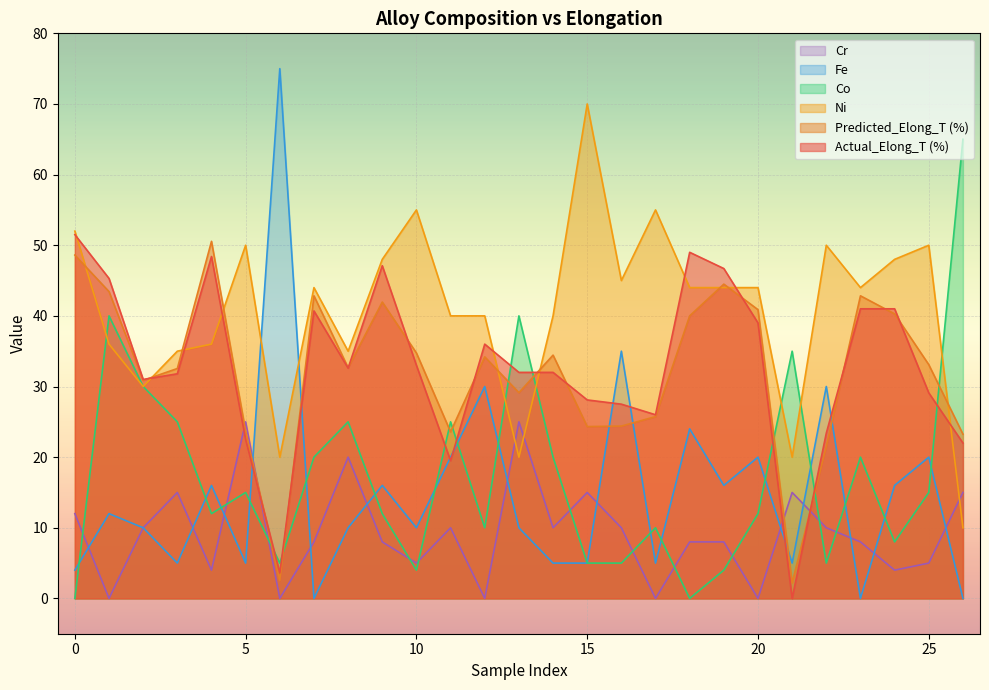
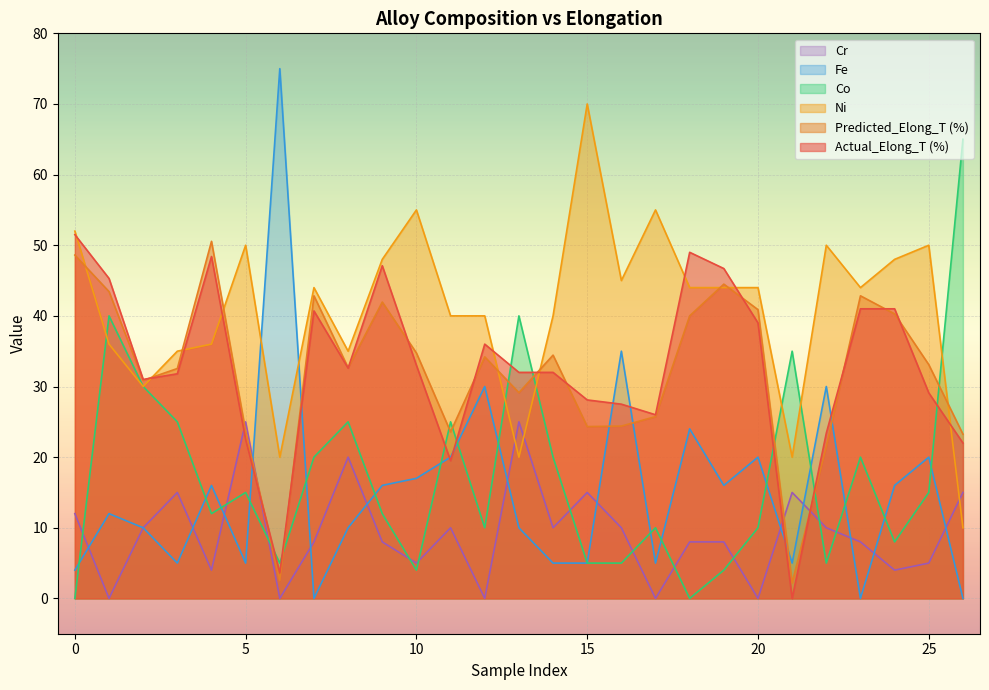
  {
    "Cr": {
      "0": 12,
      "5": 25,
      "10": 5,
      "15": 15,
      "20": 0,
      "25": 5
    },
    "Fe": {
      "0": 4,
      "5": 5,
-     "10": 10,
+     "10": 17,
      "20": 20,
      "25": 20
    },
    "Co": {
      "0": 0,
      "5": 15,
      "10": 4,
-     "20": 12,
+     "20": 10,
      "25": 15
    }
  }
